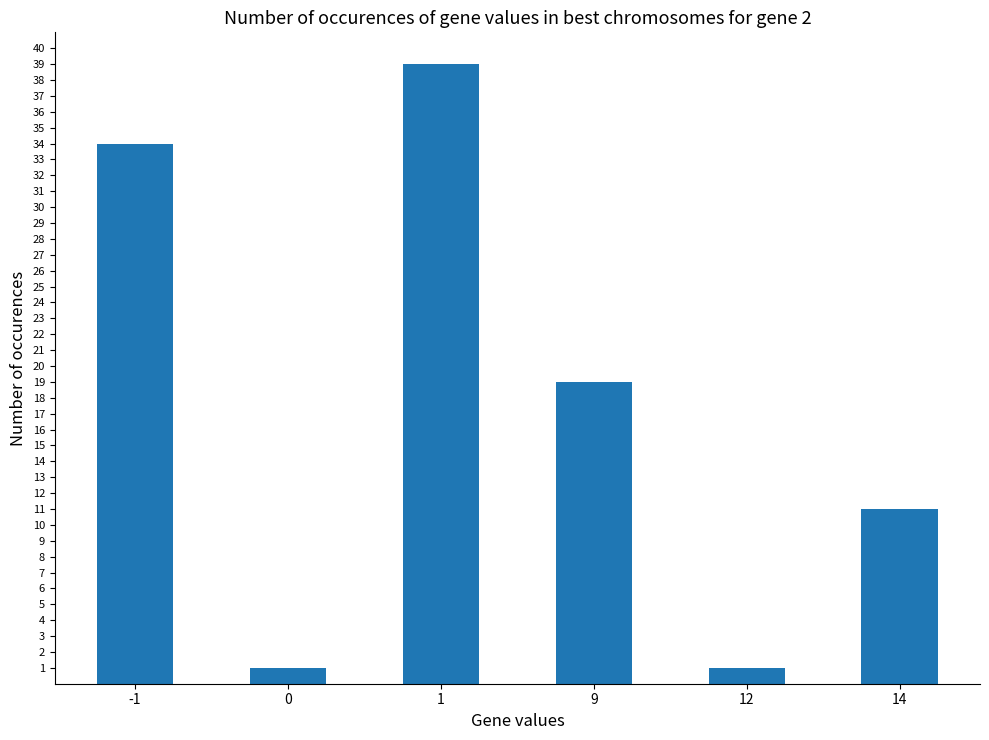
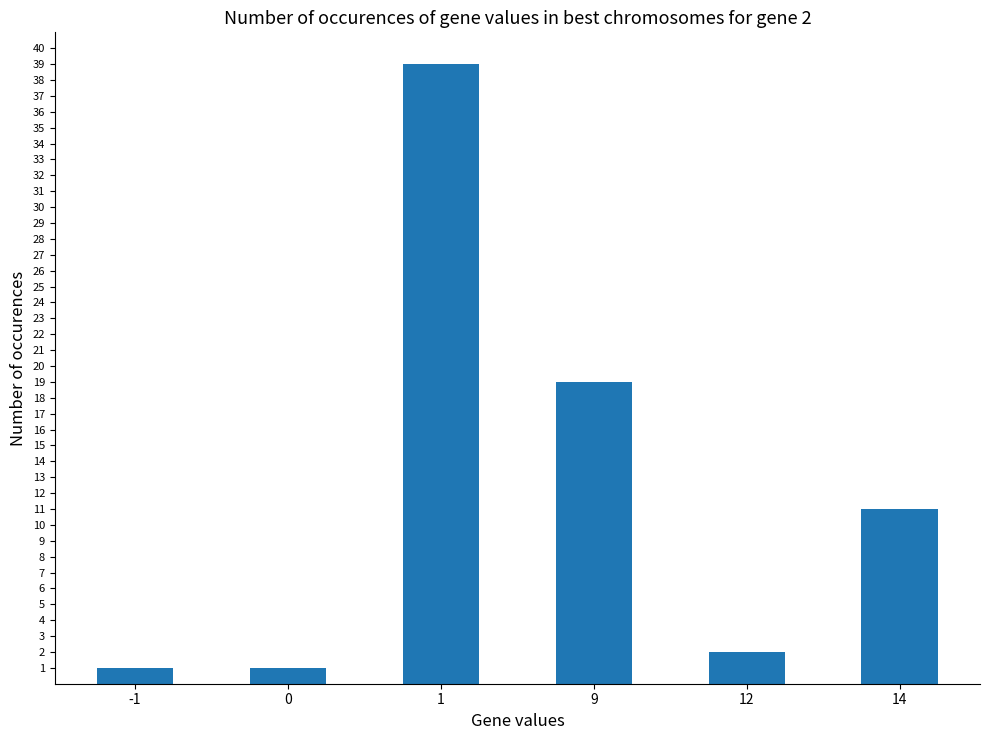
  {
-   "-1": 34,
+   "-1": 1,
    "0": 1,
    "1": 39,
    "9": 19,
-   "12": 1,
+   "12": 2,
    "14": 11
  }
